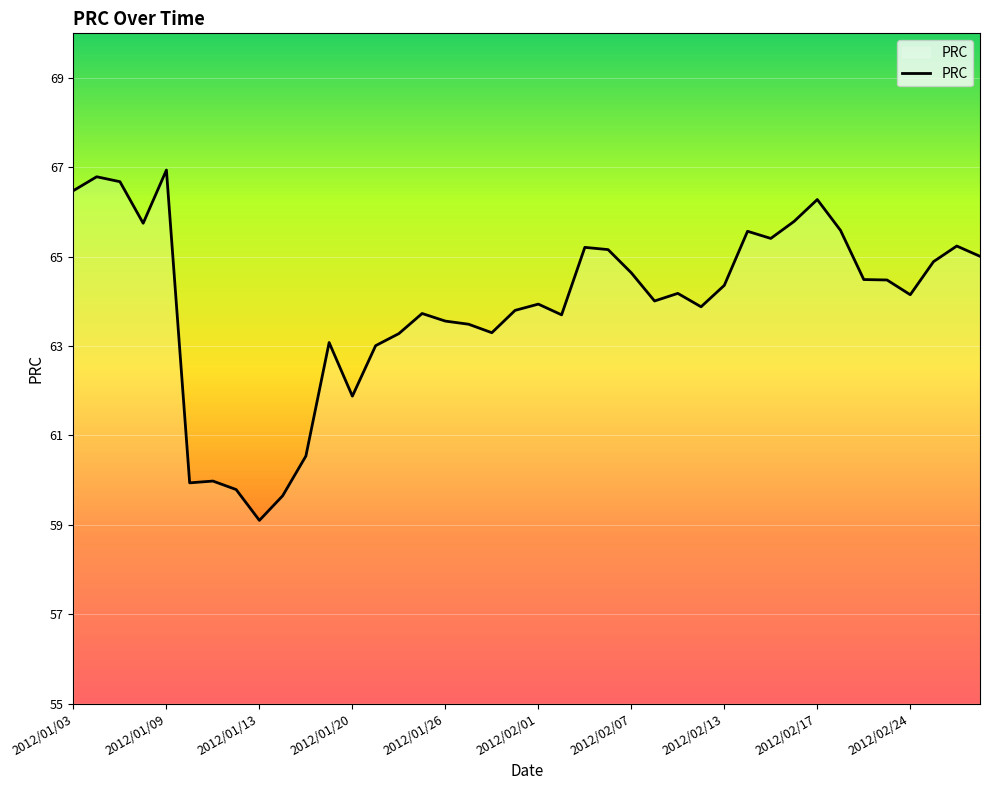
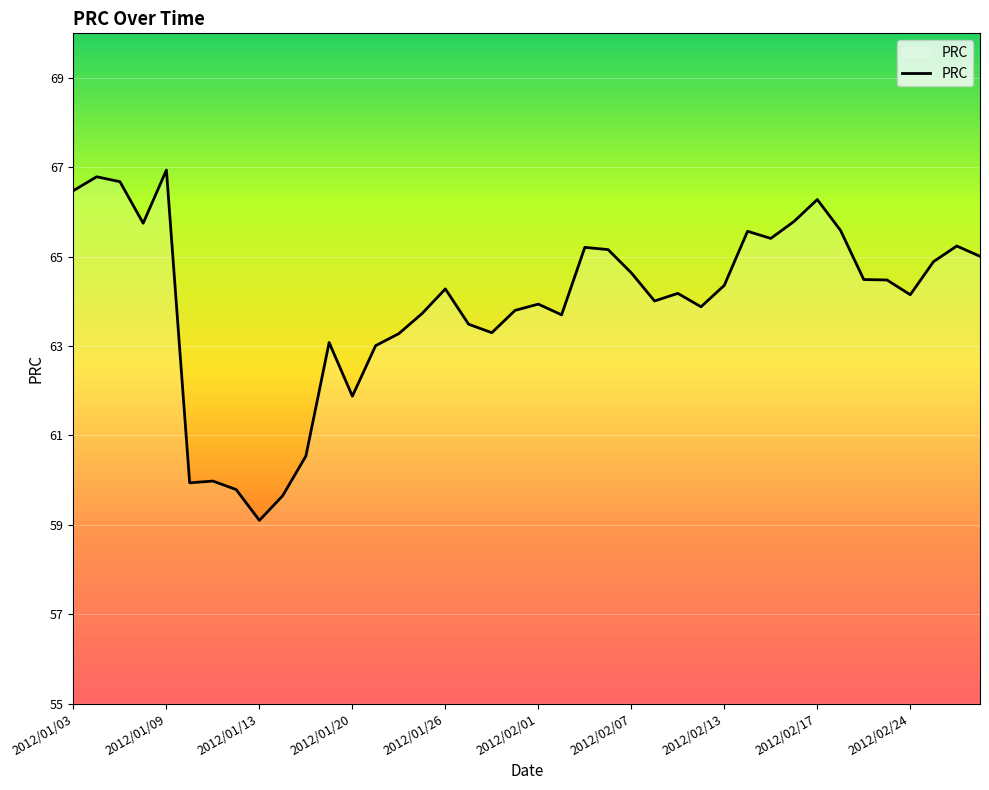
  {
    "2012/01/03": 66.5,
    "2012/01/09": 66.9,
    "2012/01/13": 59.1,
    "2012/01/20": 61.9,
-   "2012/01/26": 63.6,
+   "2012/01/26": 64.3,
    "2012/02/01": 63.9,
    "2012/02/07": 64.6,
    "2012/02/13": 64.4,
    "2012/02/17": 66.3,
    "2012/02/24": 64.2
  }
